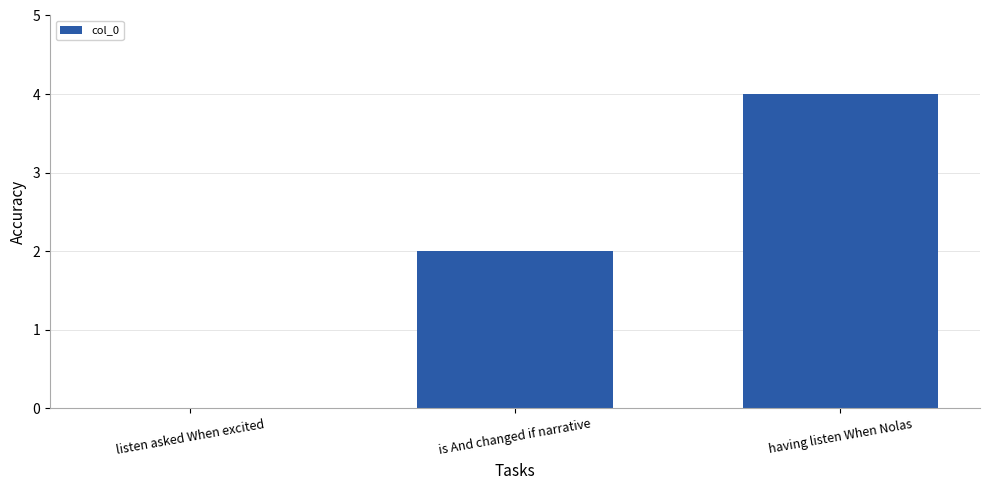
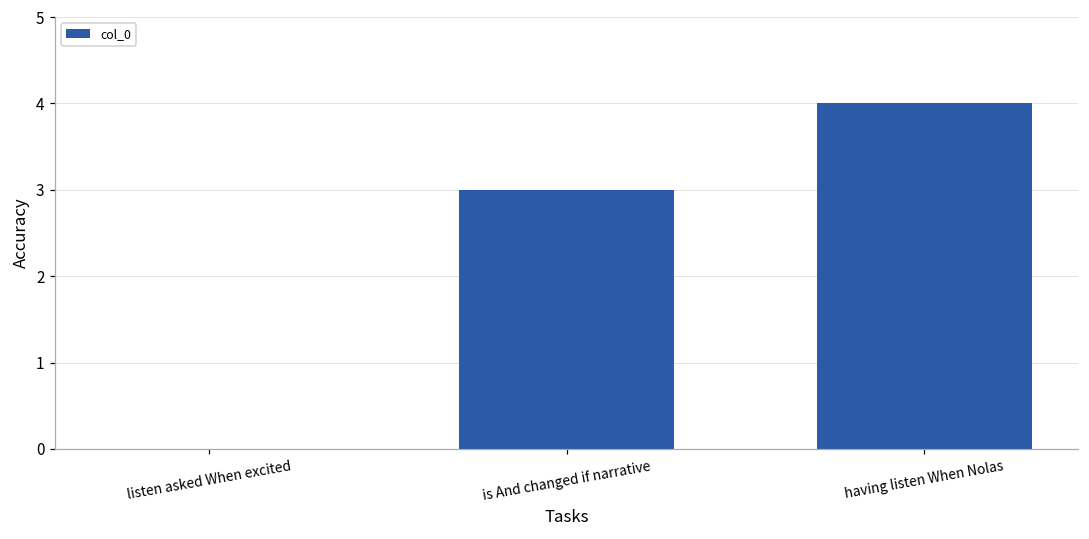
  {
    "listen asked When excited": 0,
-   "is And changed if narrative": 2,
+   "is And changed if narrative": 3,
    "having listen When Nolas": 4
  }
